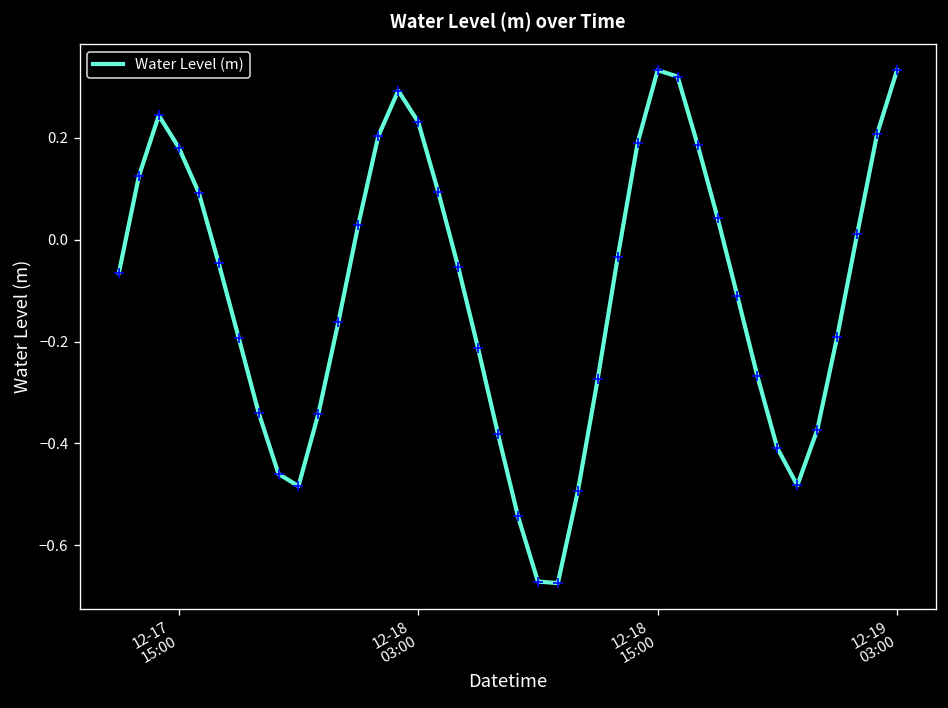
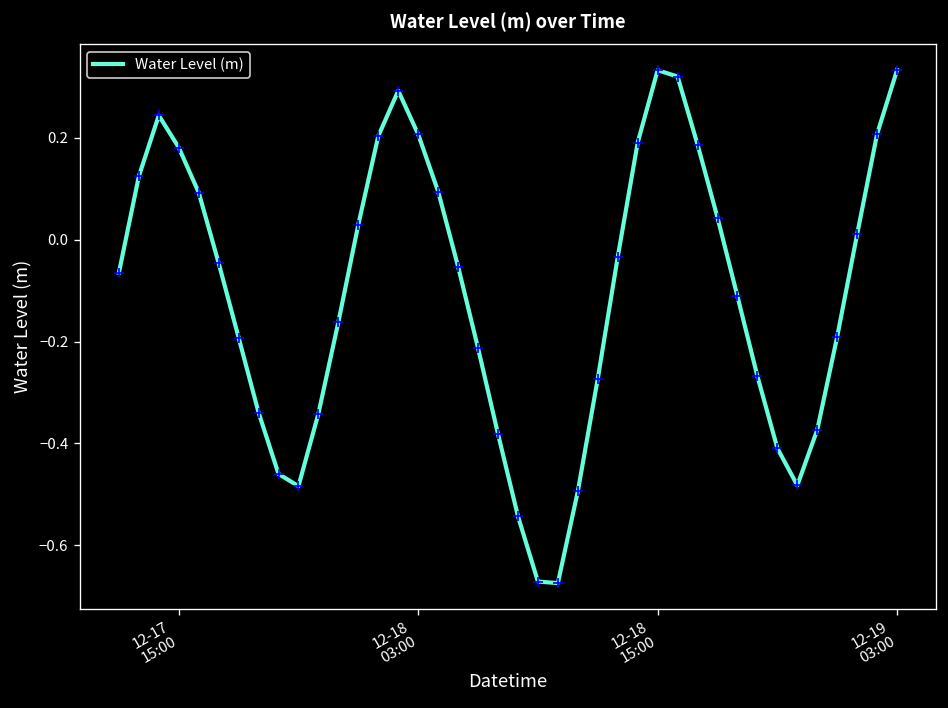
  {
    "12-17 15:00": 0.18,
-   "12-18 03:00": 0.23,
+   "12-18 03:00": 0.21,
    "12-18 15:00": 0.33,
    "12-19 03:00": 0.33
  }
